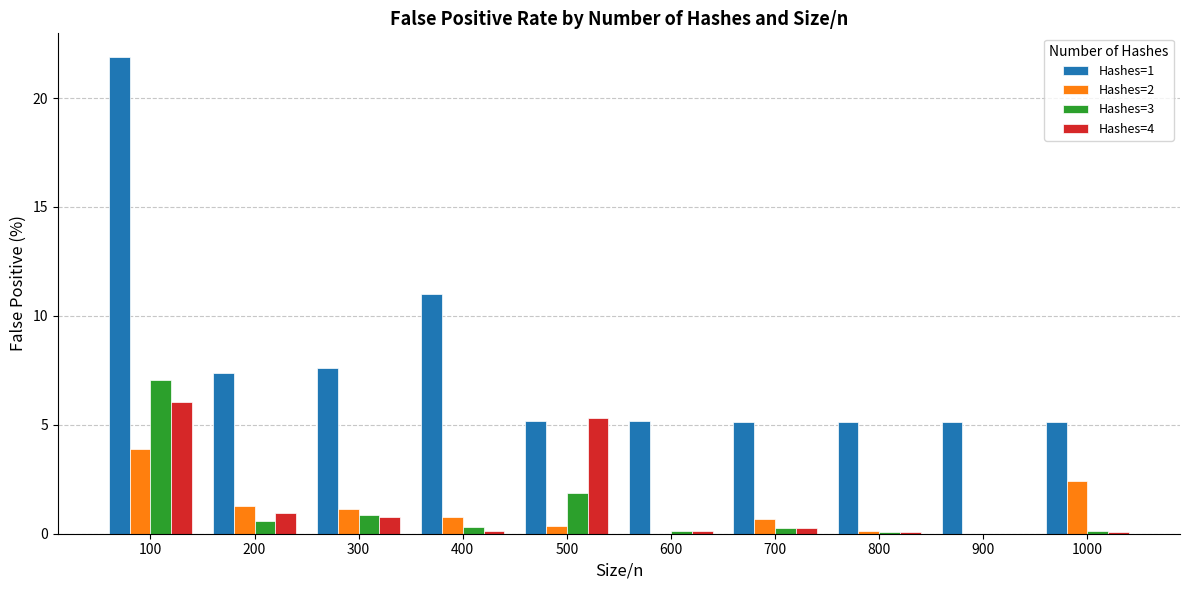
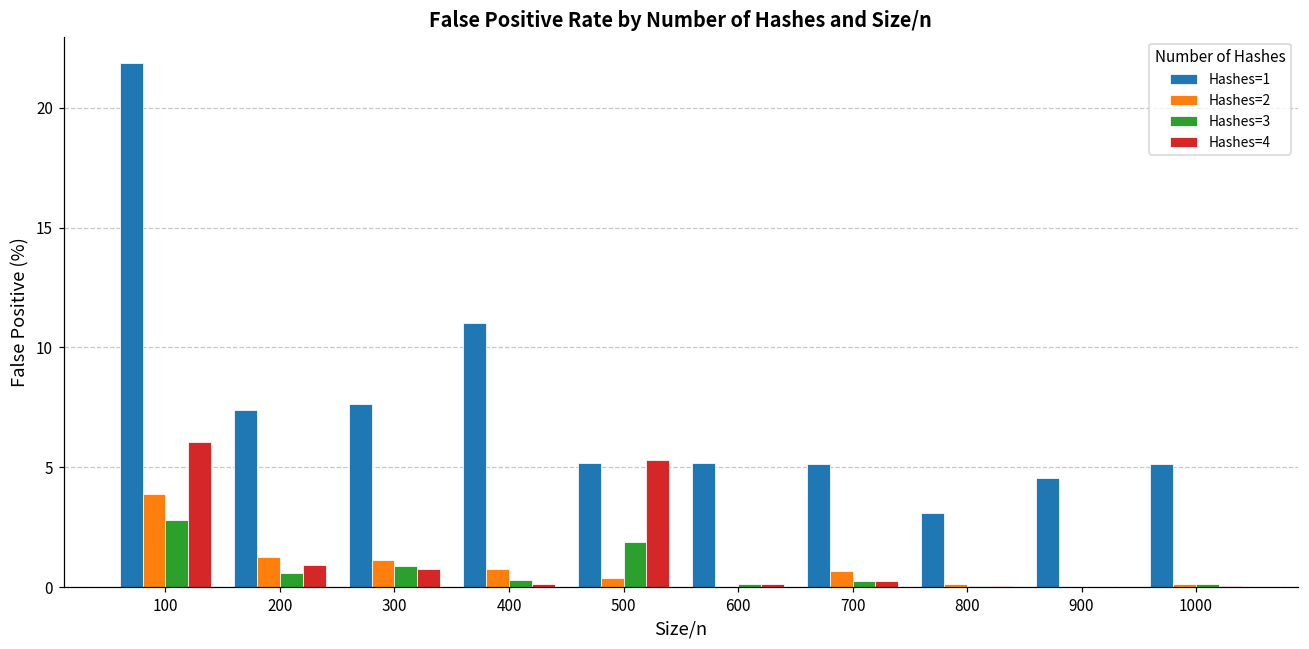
  {
    "Hashes=1": {
      "100": 21.9,
      "200": 7.4,
      "300": 7.6,
      "400": 11.0,
      "500": 5.2,
      "600": 5.2,
      "700": 5.1,
-     "800": 5.1,
-     "900": 5.1,
+     "800": 3.1,
+     "900": 4.5,
      "1000": 5.1
    },
    "Hashes=2": {
      "100": 3.9,
      "200": 1.3,
      "300": 1.1,
      "400": 0.8,
      "500": 0.4,
      "600": 0.0,
      "700": 0.7,
      "800": 0.1,
      "900": 0.0,
-     "1000": 2.4
+     "1000": 0.1
    },
    "Hashes=3": {
-     "100": 7.1,
+     "100": 2.8,
      "200": 0.6,
      "300": 0.9,
      "400": 0.3,
      "500": 1.9,
      "600": 0.1,
      "700": 0.3,
      "900": 0.0,
      "1000": 0.1
    },
    "Hashes=4": {
      "100": 6.1,
      "200": 0.9,
      "300": 0.8,
      "400": 0.1,
      "500": 5.3,
      "600": 0.1,
      "700": 0.3,
      "900": 0.0
    }
  }
